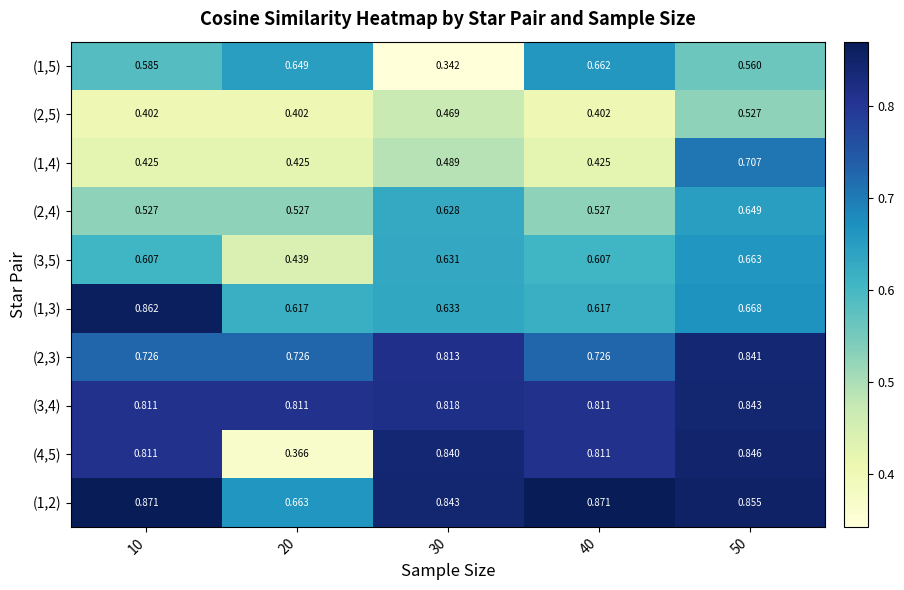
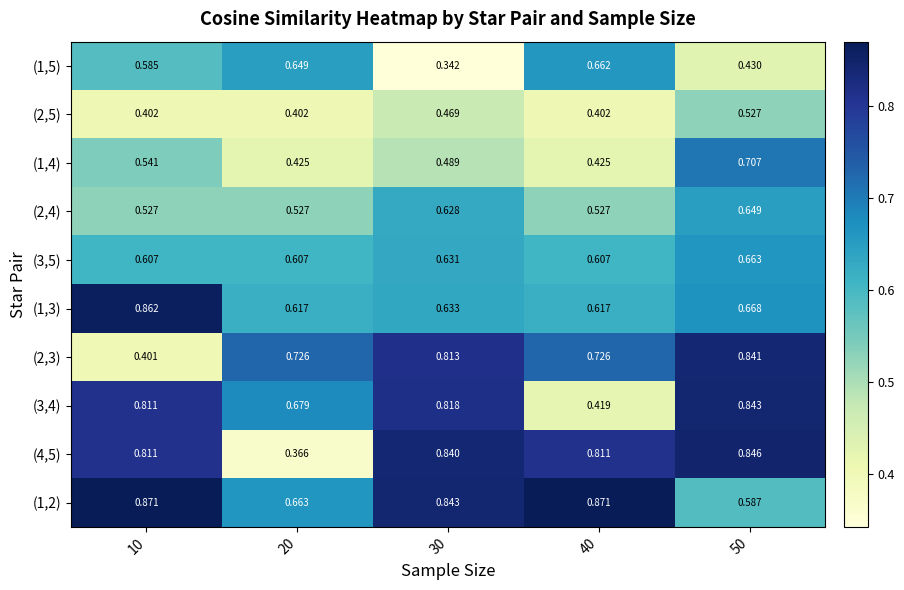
  {
    "(1,5)": {
      "10": 0.585,
      "20": 0.649,
      "30": 0.342,
      "40": 0.662,
-     "50": 0.560
+     "50": 0.430
    },
    "(2,5)": {
      "10": 0.402,
      "20": 0.402,
      "30": 0.469,
      "40": 0.402,
      "50": 0.527
    },
    "(1,4)": {
-     "10": 0.425,
+     "10": 0.541,
      "20": 0.425,
      "30": 0.489,
      "40": 0.425,
      "50": 0.707
    },
    "(2,4)": {
      "10": 0.527,
      "20": 0.527,
      "30": 0.628,
      "40": 0.527,
      "50": 0.649
    },
    "(3,5)": {
      "10": 0.607,
-     "20": 0.439,
+     "20": 0.607,
      "30": 0.631,
      "40": 0.607,
      "50": 0.663
    },
    "(1,3)": {
      "10": 0.862,
      "20": 0.617,
      "30": 0.633,
      "40": 0.617,
      "50": 0.668
    },
    "(2,3)": {
-     "10": 0.726,
+     "10": 0.401,
      "20": 0.726,
      "30": 0.813,
      "40": 0.726,
      "50": 0.841
    },
    "(3,4)": {
      "10": 0.811,
-     "20": 0.811,
+     "20": 0.679,
      "30": 0.818,
-     "40": 0.811,
+     "40": 0.419,
      "50": 0.843
    },
    "(4,5)": {
      "10": 0.811,
      "20": 0.366,
      "30": 0.840,
      "40": 0.811,
      "50": 0.846
    },
    "(1,2)": {
      "10": 0.871,
      "20": 0.663,
      "30": 0.843,
      "40": 0.871,
-     "50": 0.855
+     "50": 0.587
    }
  }
